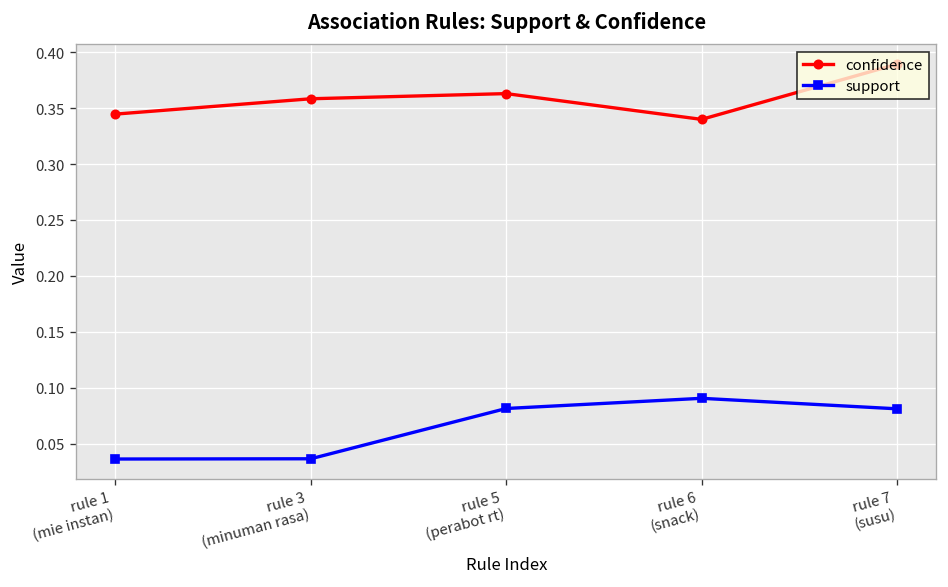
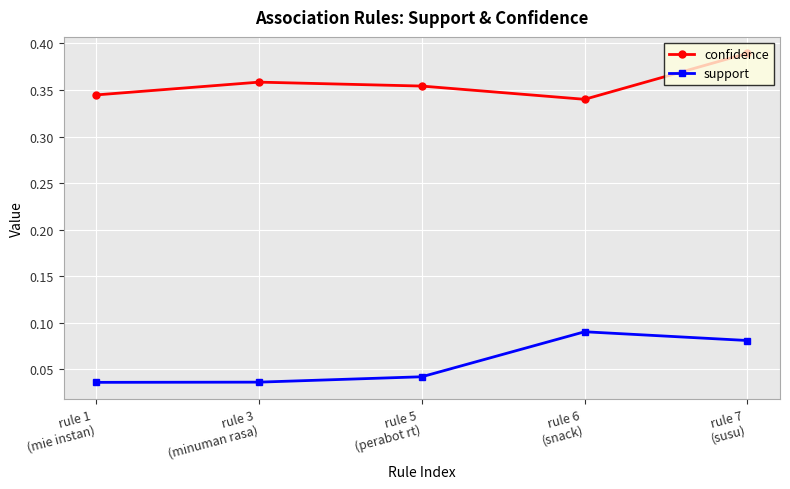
  {
    "confidence": {
      "rule 1 (mie instan)": 0.34,
      "rule 3 (minuman rasa)": 0.36,
-     "rule 5 (perabot rt)": 0.36,
+     "rule 5 (perabot rt)": 0.35,
      "rule 6 (snack)": 0.34
    },
    "support": {
      "rule 1 (mie instan)": 0.04,
      "rule 3 (minuman rasa)": 0.04,
-     "rule 5 (perabot rt)": 0.08,
+     "rule 5 (perabot rt)": 0.04,
      "rule 6 (snack)": 0.09,
      "rule 7 (susu)": 0.08
    }
  }
